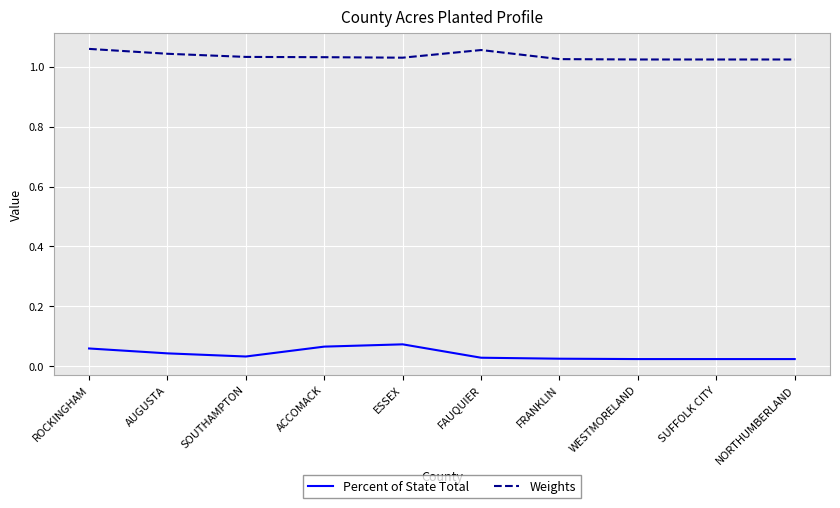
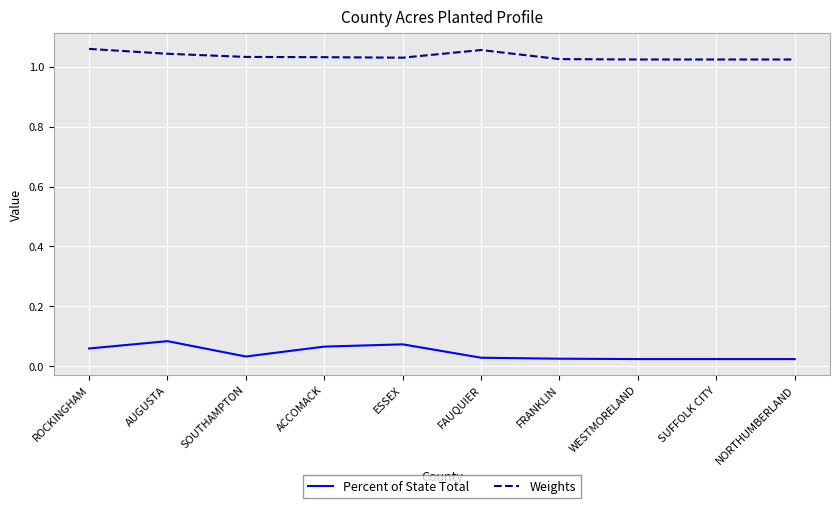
  {
    "Percent of State Total": {
      "ROCKINGHAM": 0.06,
-     "AUGUSTA": 0.04,
+     "AUGUSTA": 0.08,
      "SOUTHAMPTON": 0.03,
      "ACCOMACK": 0.07,
      "ESSEX": 0.07,
      "FAUQUIER": 0.03,
      "FRANKLIN": 0.03,
      "WESTMORELAND": 0.02,
      "SUFFOLK CITY": 0.02,
      "NORTHUMBERLAND": 0.02
    },
    "Weights": {
      "ROCKINGHAM": 1.06,
      "AUGUSTA": 1.04,
      "SOUTHAMPTON": 1.03,
      "ACCOMACK": 1.03,
      "ESSEX": 1.03,
      "FAUQUIER": 1.06,
      "FRANKLIN": 1.03,
      "WESTMORELAND": 1.02,
      "SUFFOLK CITY": 1.02,
      "NORTHUMBERLAND": 1.02
    }
  }
